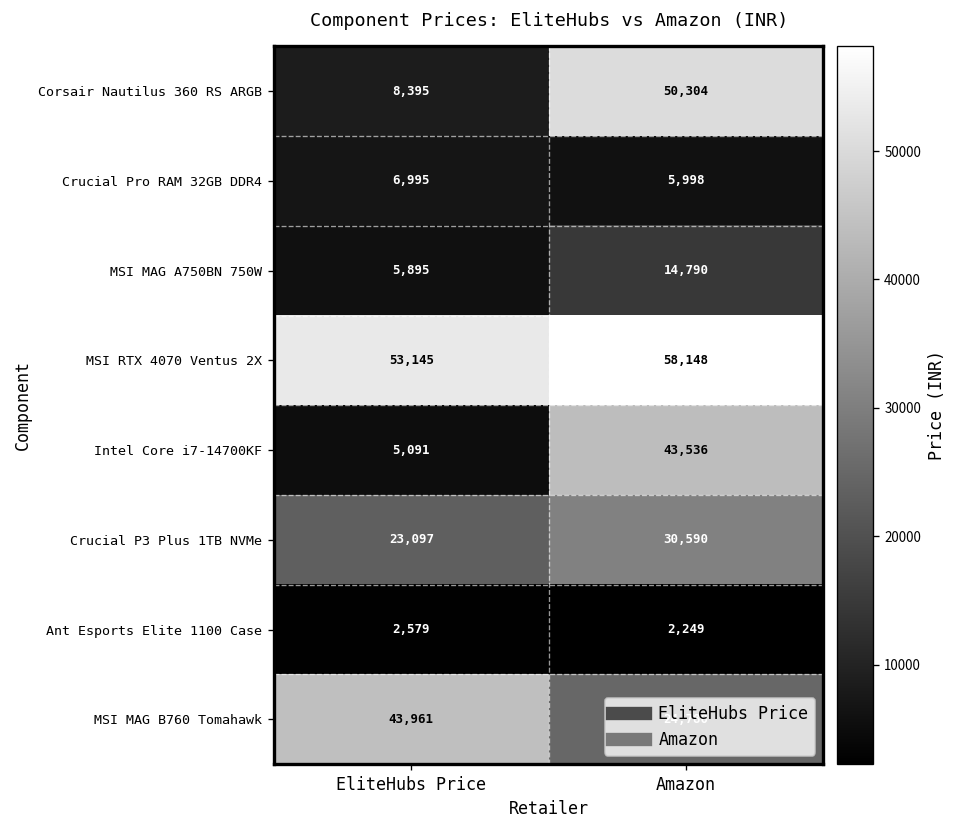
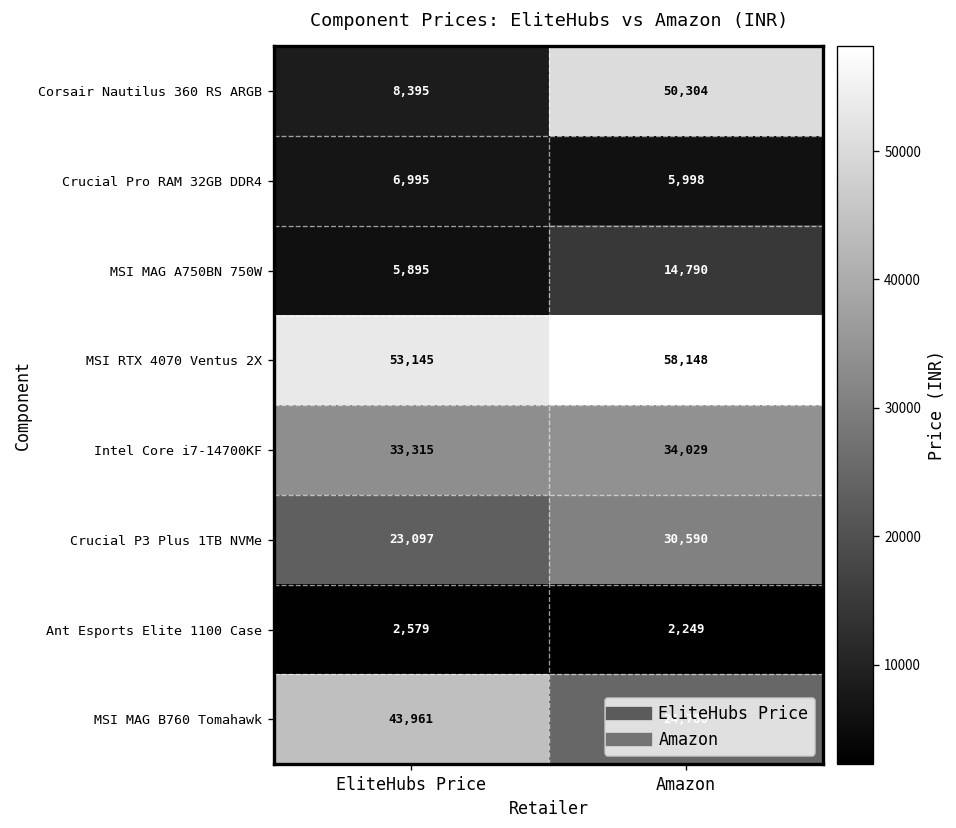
  {
    "Corsair Nautilus 360 RS ARGB": {
      "EliteHubs Price": "8,395",
      "Amazon": "50,304"
    },
    "Crucial Pro RAM 32GB DDR4": {
      "EliteHubs Price": "6,995",
      "Amazon": "5,998"
    },
    "MSI MAG A750BN 750W": {
      "EliteHubs Price": "5,895",
      "Amazon": "14,790"
    },
    "MSI RTX 4070 Ventus 2X": {
      "EliteHubs Price": "53,145",
      "Amazon": "58,148"
    },
    "Intel Core i7-14700KF": {
-     "EliteHubs Price": "5,091",
-     "Amazon": "43,536"
+     "EliteHubs Price": "33,315",
+     "Amazon": "34,029"
    },
    "Crucial P3 Plus 1TB NVMe": {
      "EliteHubs Price": "23,097",
      "Amazon": "30,590"
    },
    "Ant Esports Elite 1100 Case": {
      "EliteHubs Price": "2,579",
      "Amazon": "2,249"
    },
    "MSI MAG B760 Tomahawk": {
      "EliteHubs Price": "43,961"
    }
  }
